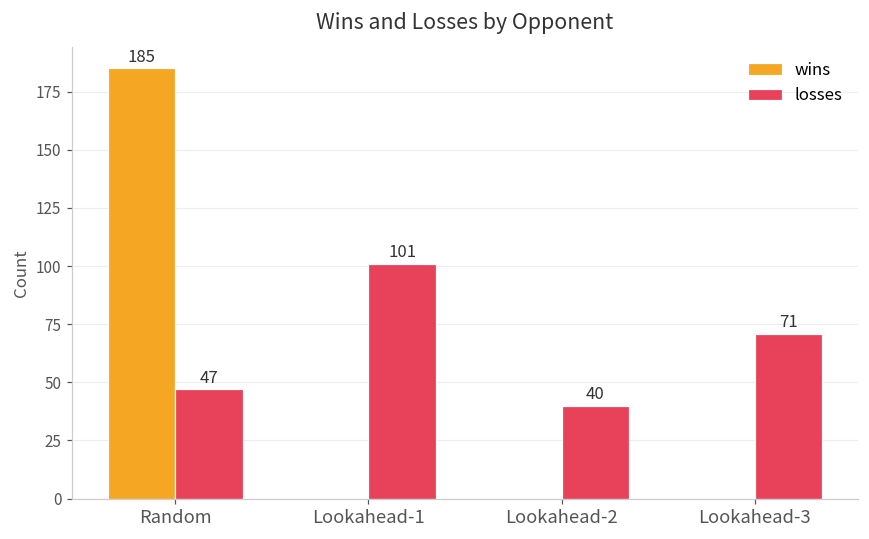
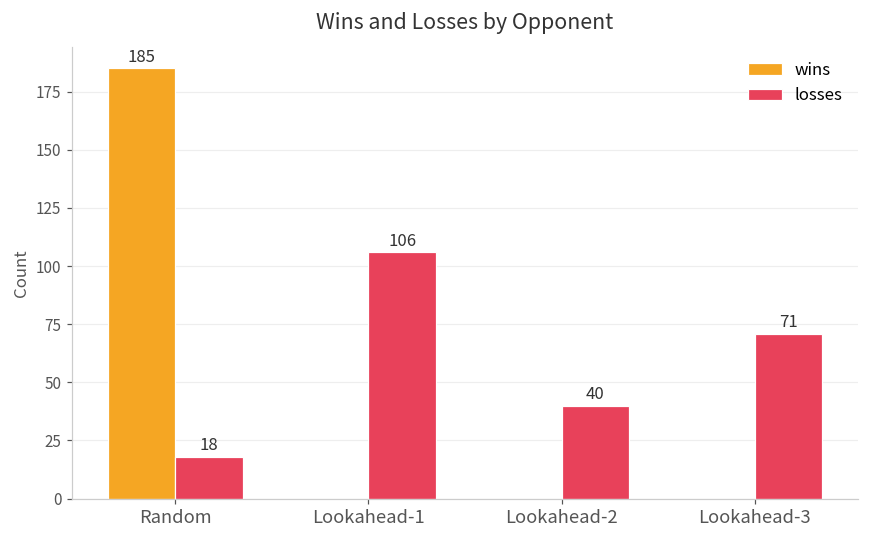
  {
    "wins": {
      "Random": 185
    },
    "losses": {
-     "Random": 47,
-     "Lookahead-1": 101,
+     "Random": 18,
+     "Lookahead-1": 106,
      "Lookahead-2": 40,
      "Lookahead-3": 71
    }
  }
